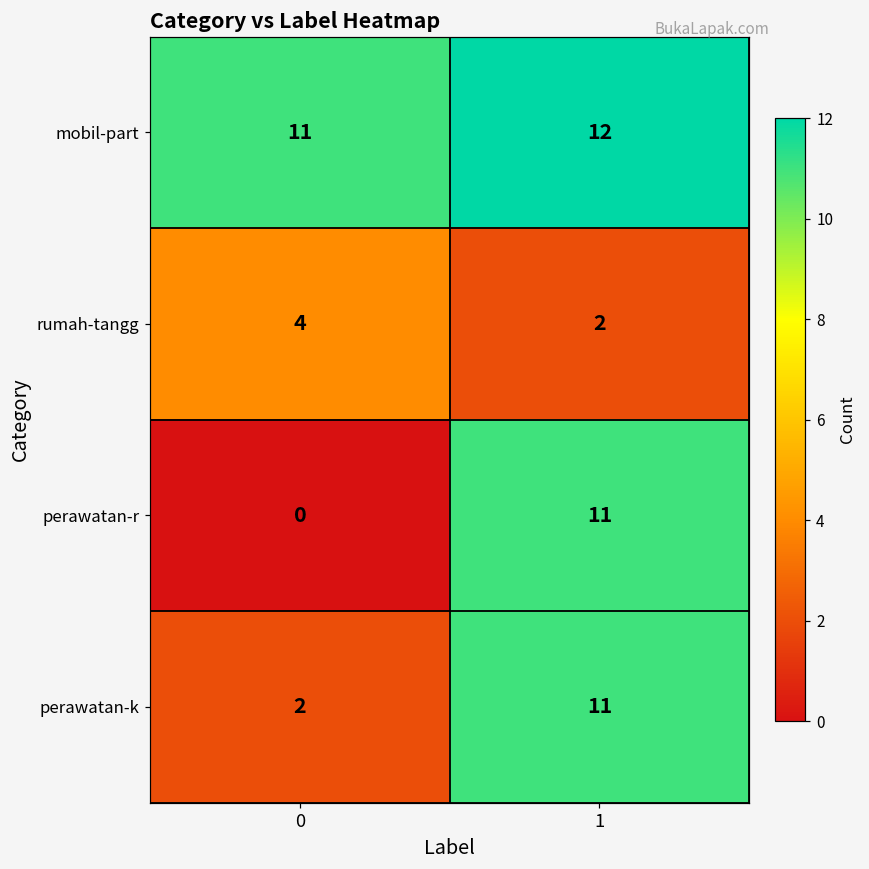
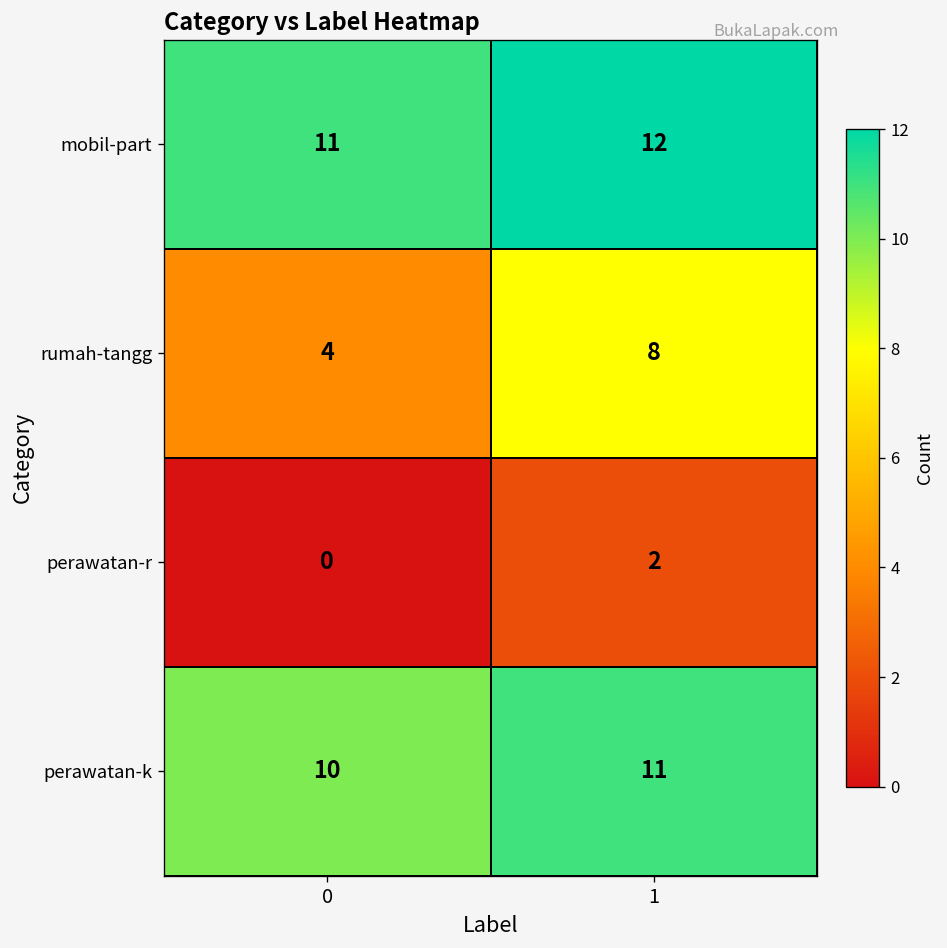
  {
    "mobil-part": {
      "0": 11,
      "1": 12
    },
    "rumah-tangg": {
      "0": 4,
-     "1": 2
+     "1": 8
    },
    "perawatan-r": {
      "0": 0,
-     "1": 11
+     "1": 2
    },
    "perawatan-k": {
-     "0": 2,
+     "0": 10,
      "1": 11
    }
  }
